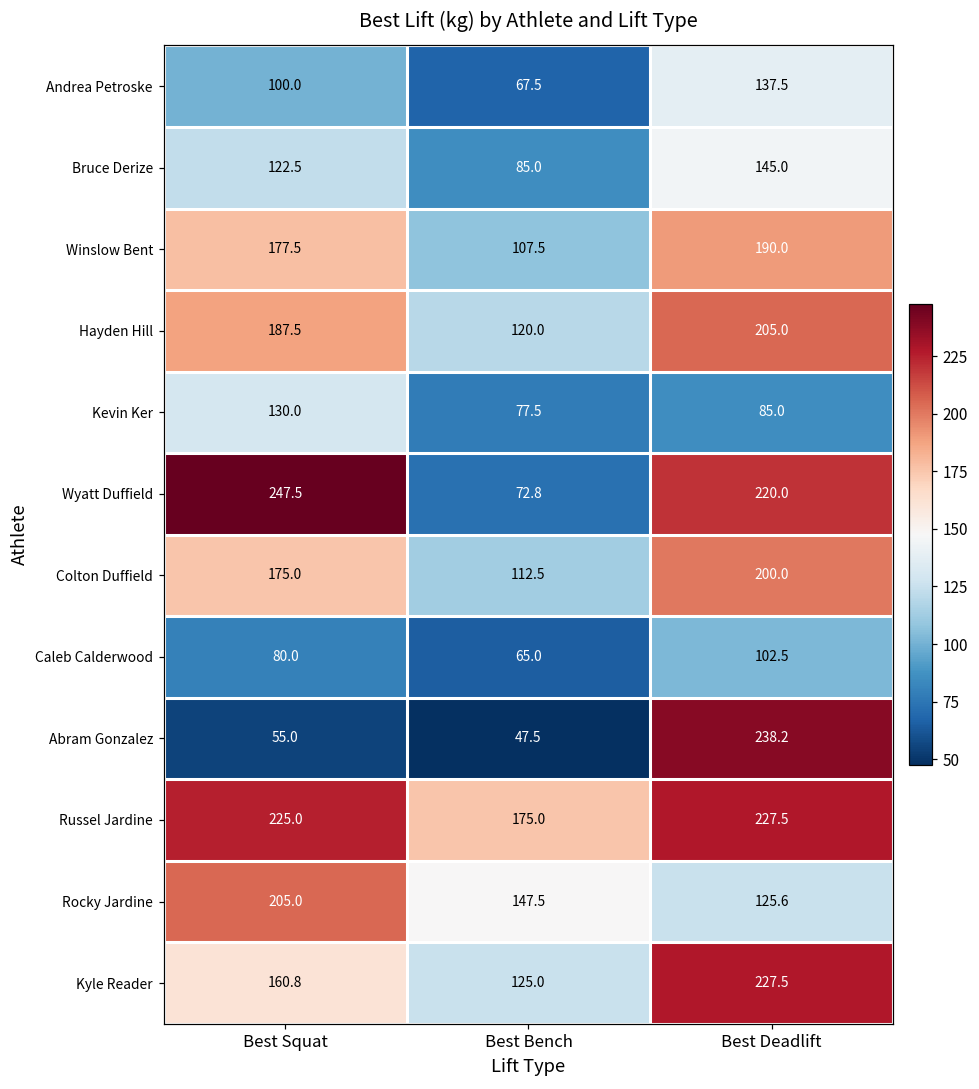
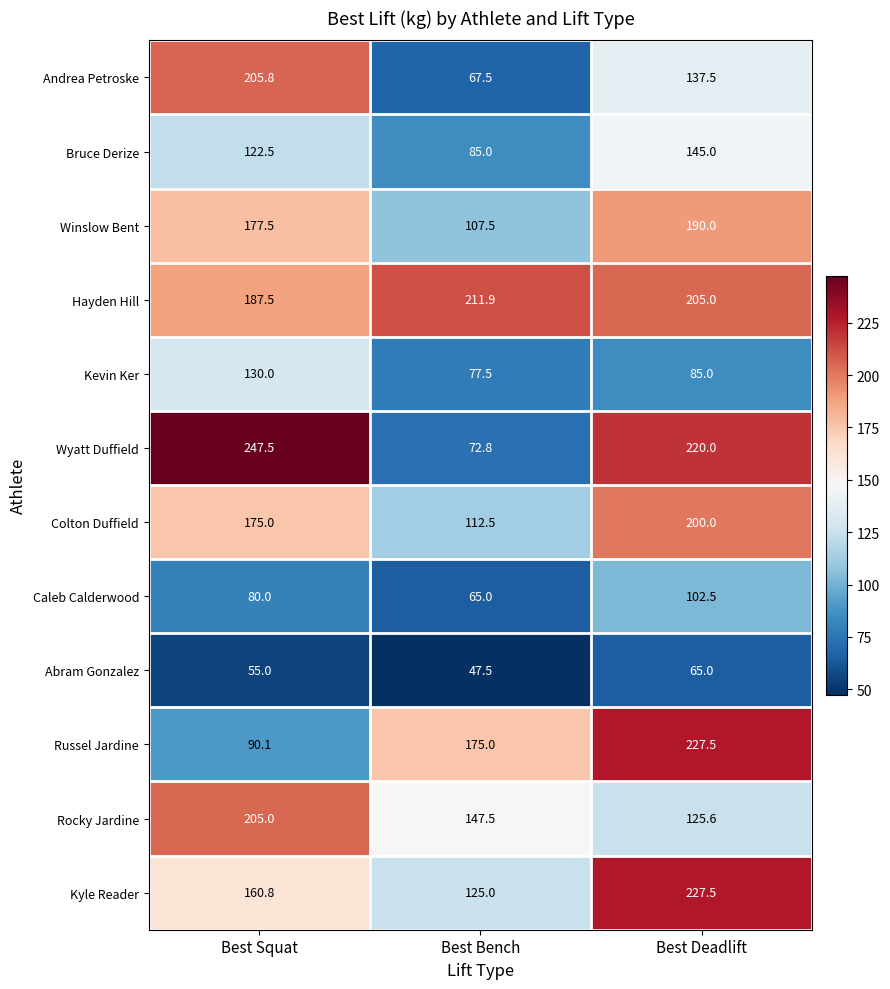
  {
    "Andrea Petroske": {
-     "Best Squat": 100.0,
+     "Best Squat": 205.8,
      "Best Bench": 67.5,
      "Best Deadlift": 137.5
    },
    "Bruce Derize": {
      "Best Squat": 122.5,
      "Best Bench": 85.0,
      "Best Deadlift": 145.0
    },
    "Winslow Bent": {
      "Best Squat": 177.5,
      "Best Bench": 107.5,
      "Best Deadlift": 190.0
    },
    "Hayden Hill": {
      "Best Squat": 187.5,
-     "Best Bench": 120.0,
+     "Best Bench": 211.9,
      "Best Deadlift": 205.0
    },
    "Kevin Ker": {
      "Best Squat": 130.0,
      "Best Bench": 77.5,
      "Best Deadlift": 85.0
    },
    "Wyatt Duffield": {
      "Best Squat": 247.5,
      "Best Bench": 72.8,
      "Best Deadlift": 220.0
    },
    "Colton Duffield": {
      "Best Squat": 175.0,
      "Best Bench": 112.5,
      "Best Deadlift": 200.0
    },
    "Caleb Calderwood": {
      "Best Squat": 80.0,
      "Best Bench": 65.0,
      "Best Deadlift": 102.5
    },
    "Abram Gonzalez": {
      "Best Squat": 55.0,
      "Best Bench": 47.5,
-     "Best Deadlift": 238.2
+     "Best Deadlift": 65.0
    },
    "Russel Jardine": {
-     "Best Squat": 225.0,
+     "Best Squat": 90.1,
      "Best Bench": 175.0,
      "Best Deadlift": 227.5
    },
    "Rocky Jardine": {
      "Best Squat": 205.0,
      "Best Bench": 147.5,
      "Best Deadlift": 125.6
    },
    "Kyle Reader": {
      "Best Squat": 160.8,
      "Best Bench": 125.0,
      "Best Deadlift": 227.5
    }
  }
